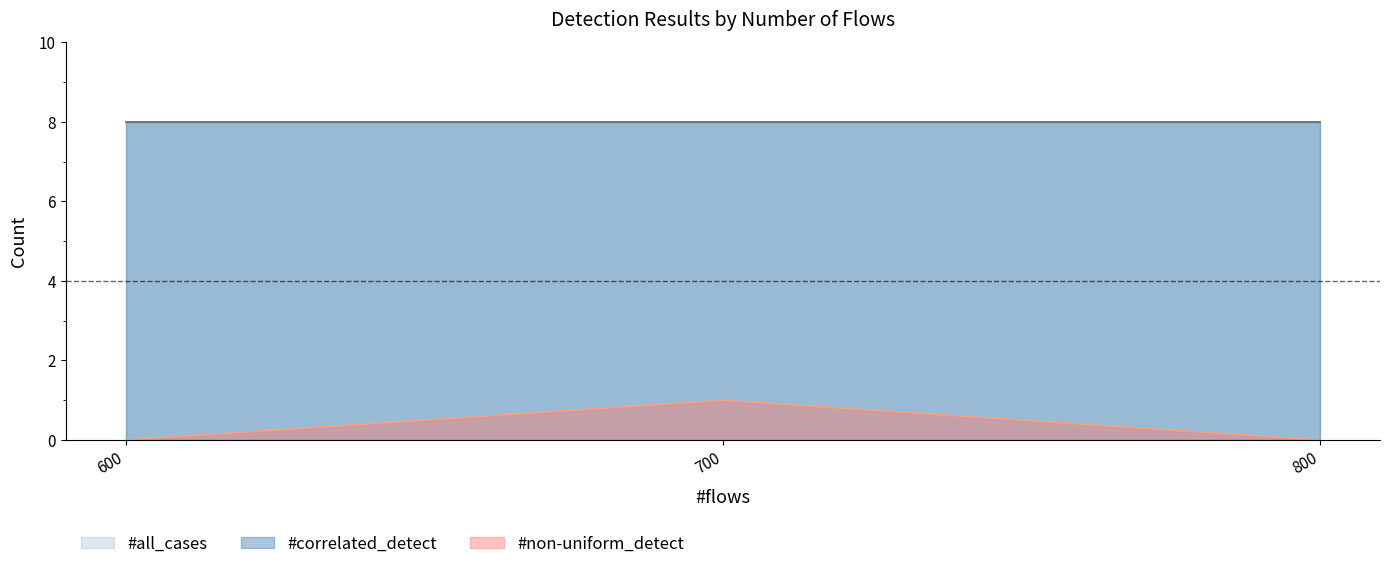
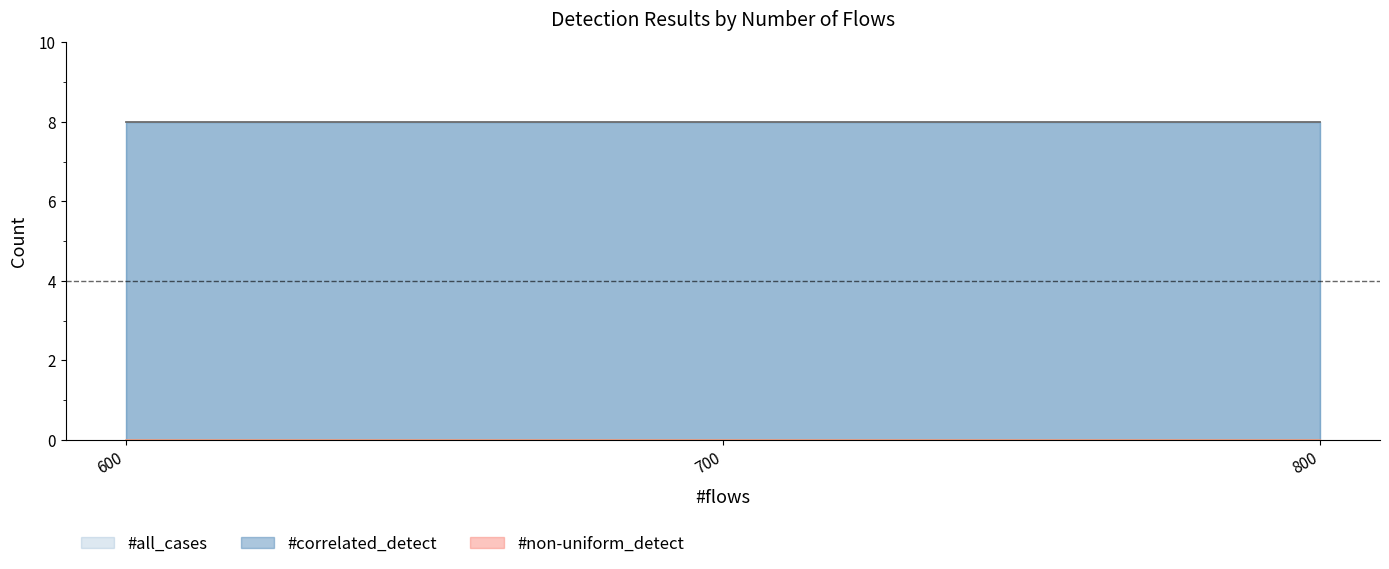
  {
    "#correlated_detect": {
      "600": 8,
      "700": 8,
      "800": 8
    },
    "#non-uniform_detect": {
      "600": 0,
-     "700": 1,
+     "700": 0,
      "800": 0
    }
  }
